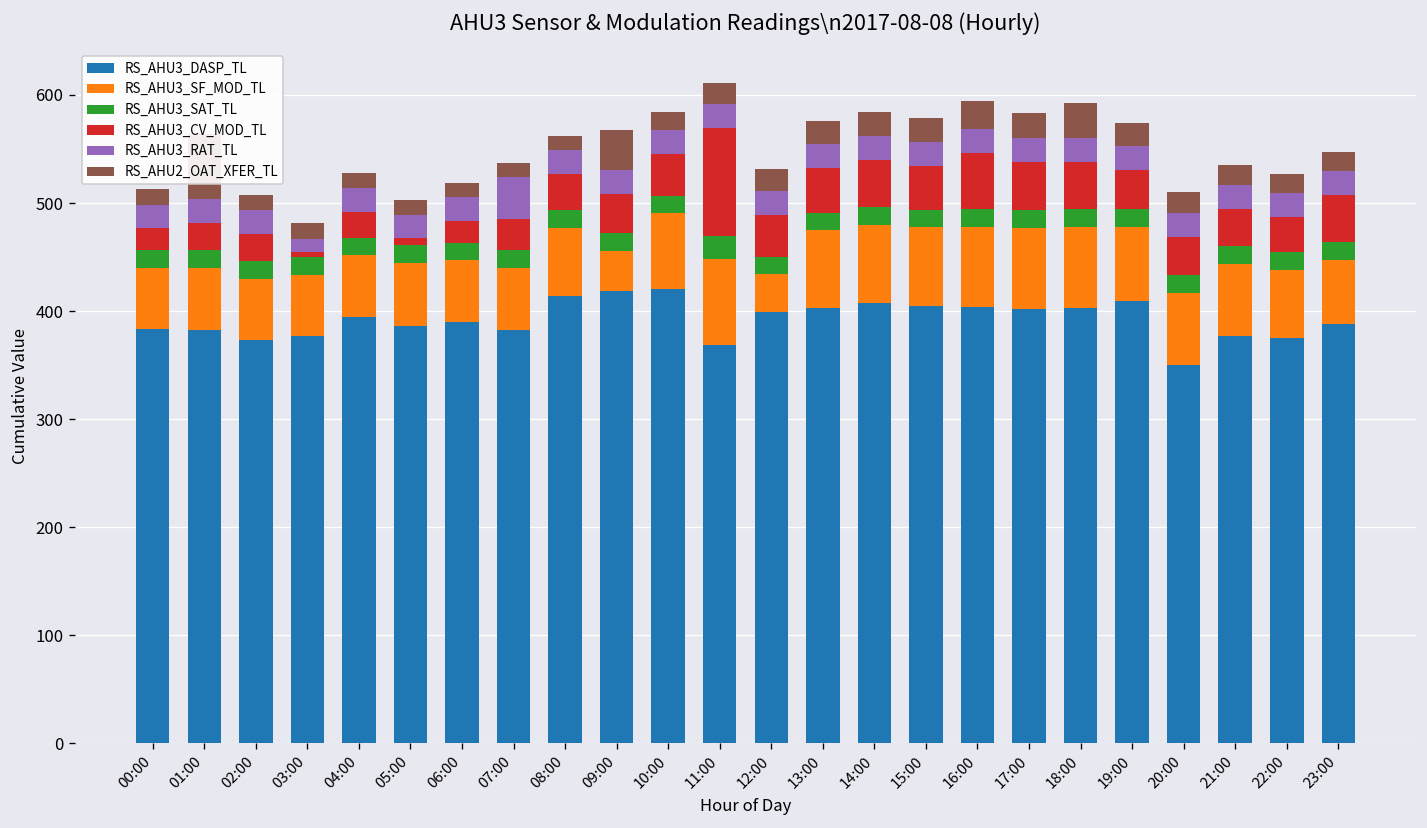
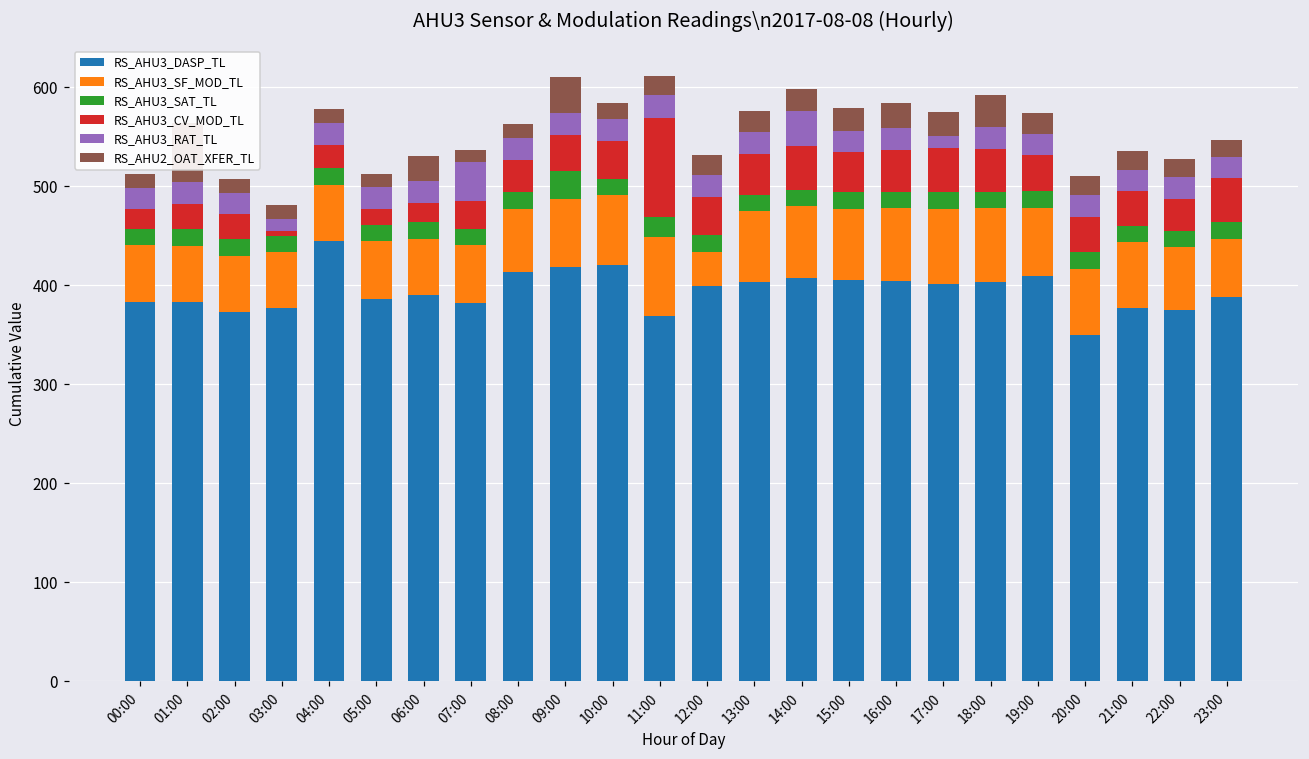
  {
    "RS_AHU3_DASP_TL": {
      "00:00": 380,
      "01:00": 380,
      "02:00": 370,
      "03:00": 380,
-     "04:00": 390,
+     "04:00": 440,
      "05:00": 390,
      "06:00": 390,
      "07:00": 380,
      "08:00": 410,
      "09:00": 420,
      "10:00": 420,
      "11:00": 370,
      "12:00": 400,
      "13:00": 400,
      "14:00": 410,
      "15:00": 400,
      "16:00": 400,
      "17:00": 400,
      "18:00": 400,
      "19:00": 410,
      "20:00": 350,
      "21:00": 380,
      "22:00": 380,
      "23:00": 390
    },
    "RS_AHU3_SF_MOD_TL": {
      "00:00": 60,
      "01:00": 60,
      "02:00": 60,
      "03:00": 60,
      "04:00": 60,
      "05:00": 60,
      "06:00": 60,
      "07:00": 60,
      "08:00": 60,
-     "09:00": 40,
+     "09:00": 70,
      "10:00": 70,
      "11:00": 80,
      "12:00": 30,
      "13:00": 70,
      "14:00": 70,
      "15:00": 70,
      "16:00": 70,
      "17:00": 80,
      "18:00": 70,
      "19:00": 70,
      "20:00": 70,
      "21:00": 70,
      "22:00": 60,
      "23:00": 60
    },
    "RS_AHU3_SAT_TL": {
      "00:00": 20,
      "01:00": 20,
      "02:00": 20,
      "03:00": 20,
      "04:00": 20,
      "05:00": 20,
      "06:00": 20,
      "07:00": 20,
      "08:00": 20,
-     "09:00": 20,
+     "09:00": 30,
      "10:00": 20,
      "11:00": 20,
      "12:00": 20,
      "13:00": 20,
      "14:00": 20,
      "15:00": 20,
      "16:00": 20,
      "17:00": 20,
      "18:00": 20,
      "19:00": 20,
      "20:00": 20,
      "21:00": 20,
      "22:00": 20,
      "23:00": 20
    },
    "RS_AHU3_CV_MOD_TL": {
      "00:00": 20,
      "01:00": 30,
      "02:00": 30,
      "03:00": 10,
      "04:00": 20,
-     "05:00": 10,
+     "05:00": 20,
      "06:00": 20,
      "07:00": 30,
      "08:00": 30,
      "09:00": 40,
      "10:00": 40,
      "11:00": 100,
      "12:00": 40,
      "13:00": 40,
      "14:00": 40,
      "15:00": 40,
-     "16:00": 50,
+     "16:00": 40,
      "17:00": 40,
      "18:00": 40,
      "19:00": 40,
      "20:00": 40,
      "21:00": 30,
      "22:00": 30,
      "23:00": 40
    },
    "RS_AHU3_RAT_TL": {
      "00:00": 20,
      "01:00": 20,
      "02:00": 20,
      "03:00": 10,
      "04:00": 20,
      "05:00": 20,
      "06:00": 20,
      "07:00": 40,
      "08:00": 20,
      "09:00": 20,
      "10:00": 20,
      "11:00": 20,
      "12:00": 20,
      "13:00": 20,
-     "14:00": 20,
+     "14:00": 40,
      "15:00": 20,
      "16:00": 20,
-     "17:00": 20,
+     "17:00": 10,
      "18:00": 20,
      "19:00": 20,
      "20:00": 20,
      "21:00": 20,
      "22:00": 20,
      "23:00": 20
    },
    "RS_AHU2_OAT_XFER_TL": {
      "00:00": 10,
      "02:00": 10,
      "03:00": 10,
      "04:00": 10,
      "05:00": 10,
-     "06:00": 10,
+     "06:00": 30,
      "07:00": 10,
      "08:00": 10,
      "09:00": 40,
      "10:00": 20,
      "11:00": 20,
      "12:00": 20,
      "13:00": 20,
      "14:00": 20,
      "15:00": 20,
      "16:00": 30,
      "17:00": 20,
      "18:00": 30,
      "19:00": 20,
      "20:00": 20,
      "21:00": 20,
      "22:00": 20,
      "23:00": 20
    }
  }
